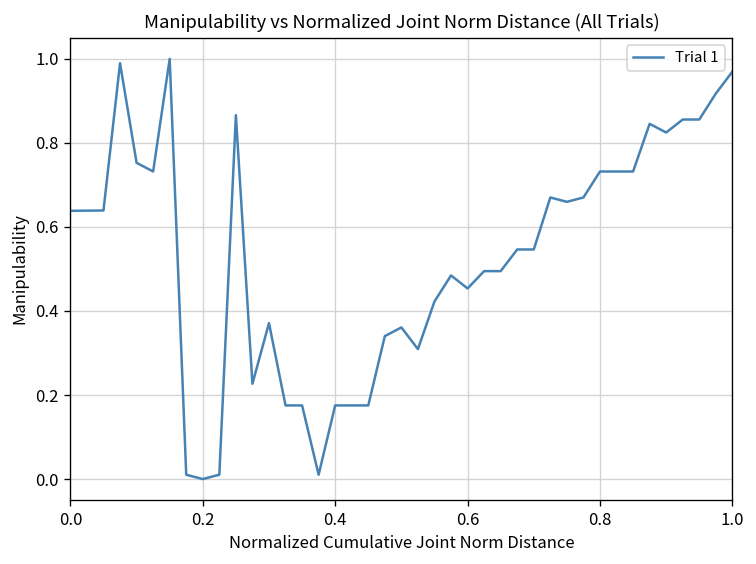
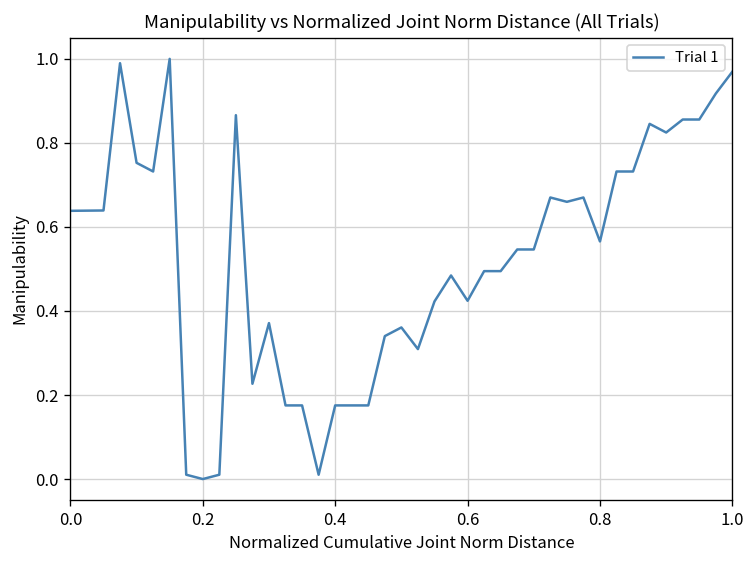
  {
    "0.0": 0.64,
    "0.2": 0.00,
    "0.4": 0.18,
-   "0.6": 0.45,
-   "0.8": 0.73,
+   "0.6": 0.42,
+   "0.8": 0.57,
    "1.0": 0.97
  }
